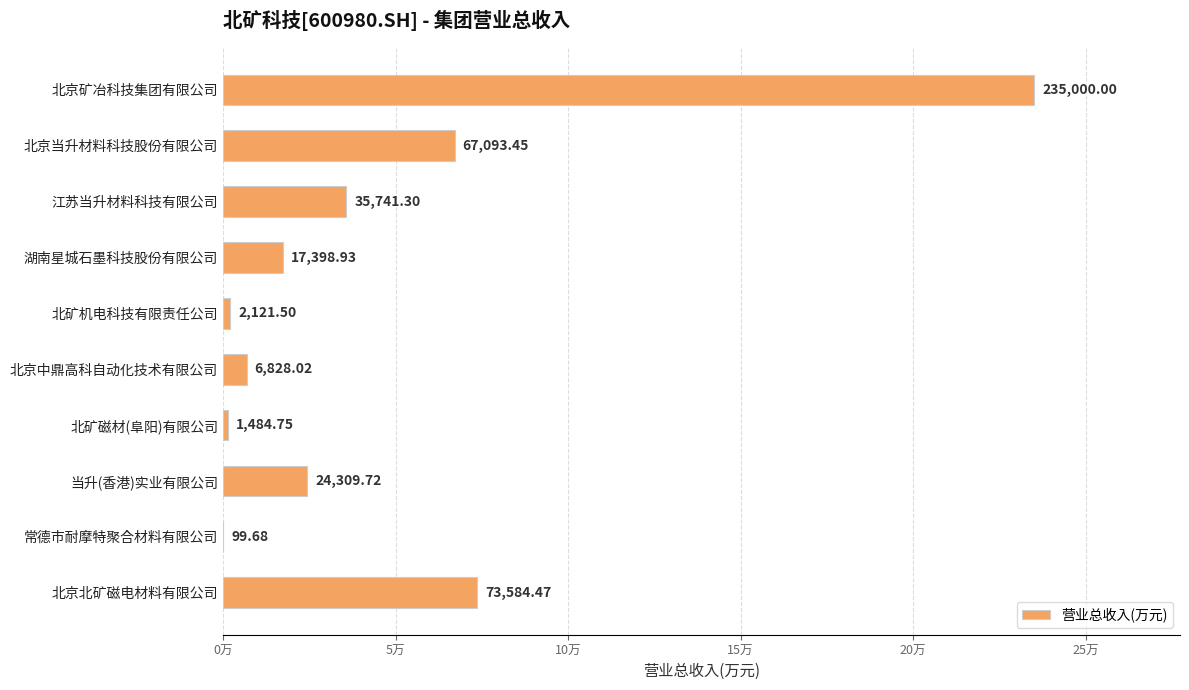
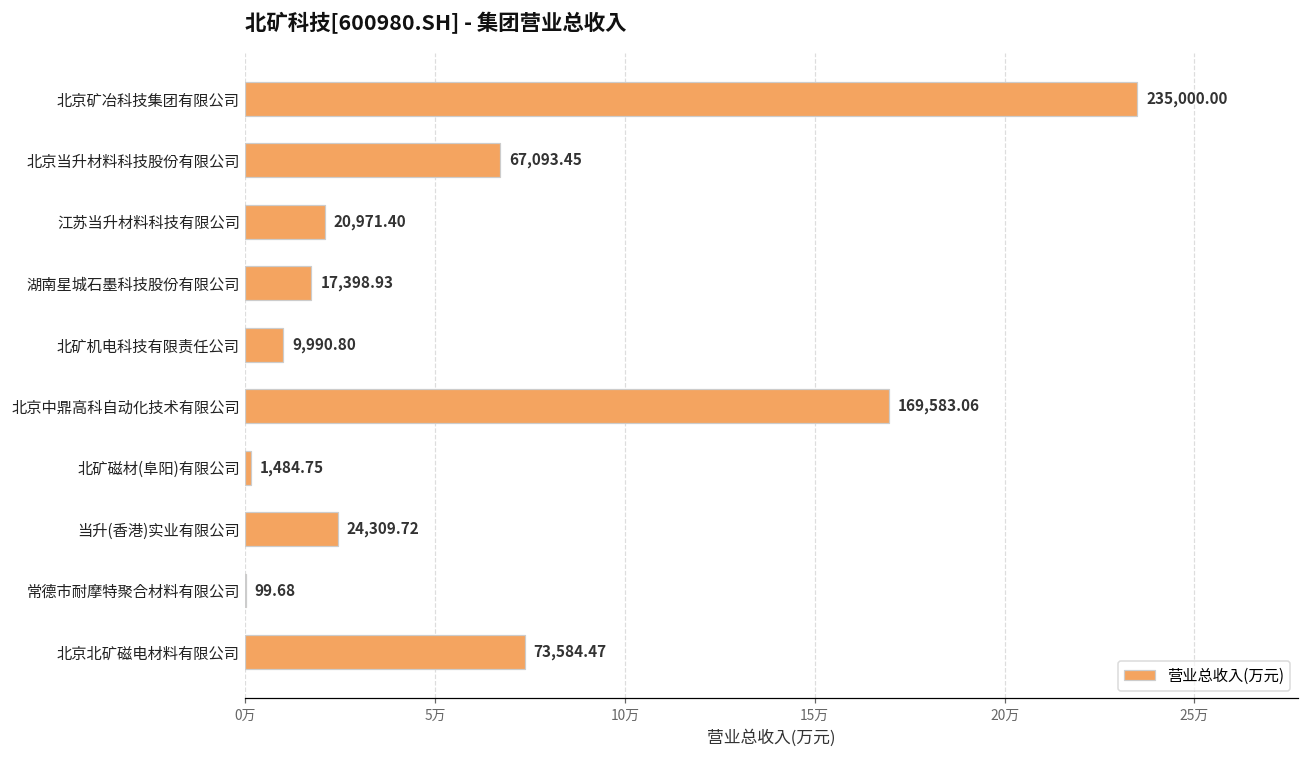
  {
    "北京矿冶科技集团有限公司": "235,000.00",
    "北京当升材料科技股份有限公司": "67,093.45",
-   "江苏当升材料科技有限公司": "35,741.30",
+   "江苏当升材料科技有限公司": "20,971.40",
    "湖南星城石墨科技股份有限公司": "17,398.93",
-   "北矿机电科技有限责任公司": "2,121.50",
-   "北京中鼎高科自动化技术有限公司": "6,828.02",
+   "北矿机电科技有限责任公司": "9,990.80",
+   "北京中鼎高科自动化技术有限公司": "169,583.06",
    "北矿磁材(阜阳)有限公司": "1,484.75",
    "当升(香港)实业有限公司": "24,309.72",
    "常德市耐摩特聚合材料有限公司": "99.68",
    "北京北矿磁电材料有限公司": "73,584.47"
  }
